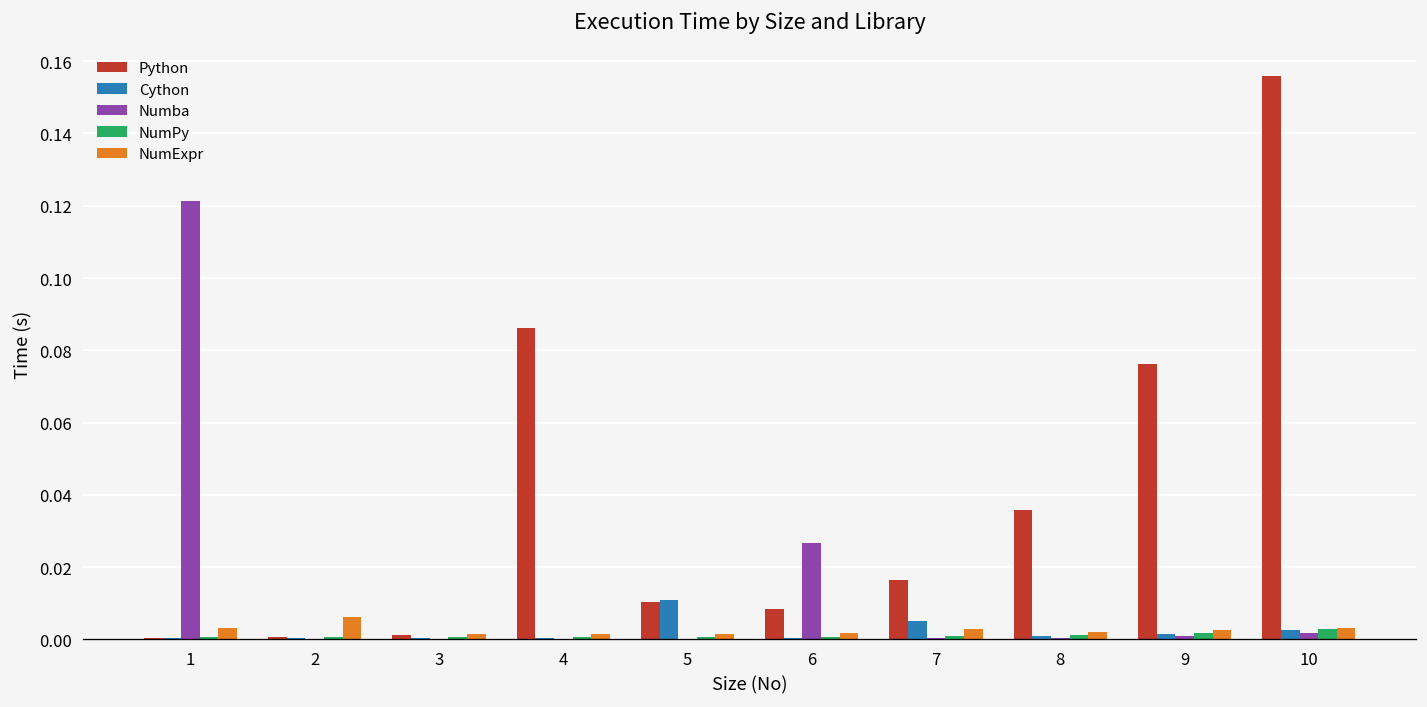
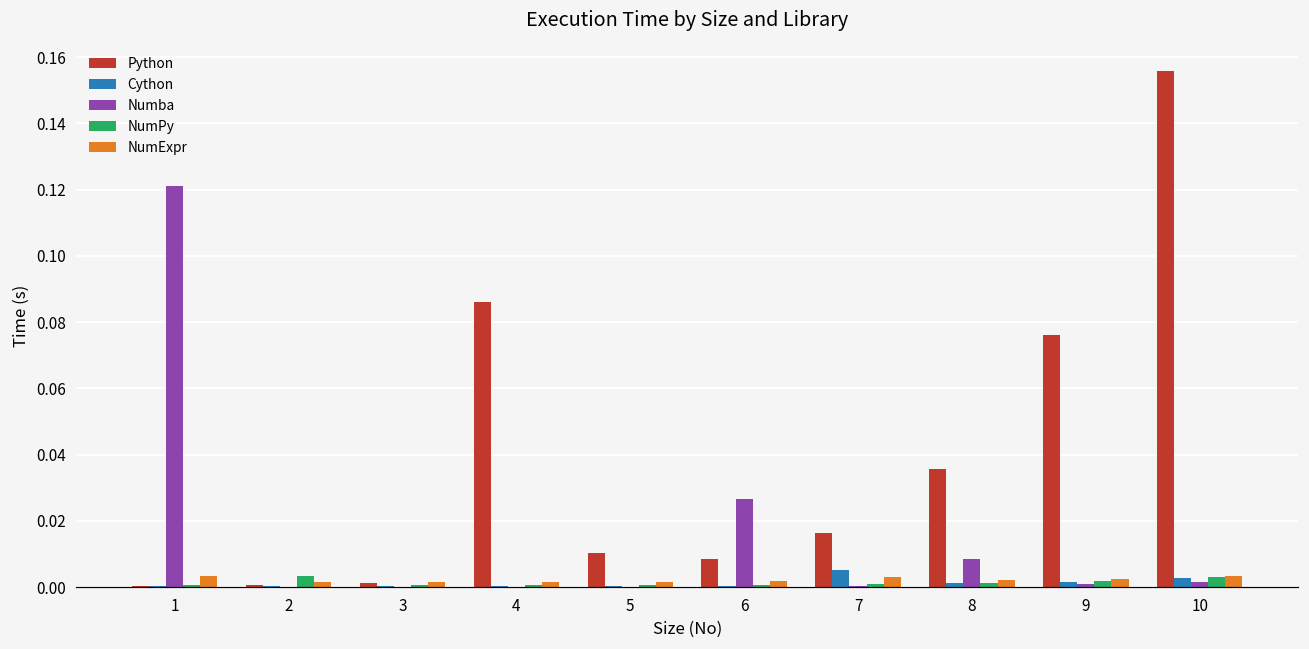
  {
    "Python": {
      "3": 0.001,
      "4": 0.086,
      "5": 0.010,
      "6": 0.008,
      "7": 0.016,
      "8": 0.036,
      "9": 0.076,
      "10": 0.156
    },
    "Cython": {
-     "5": 0.011,
+     "5": 0.000,
      "7": 0.005,
      "8": 0.001,
      "9": 0.002,
      "10": 0.003
    },
    "Numba": {
      "1": 0.121,
      "6": 0.027,
-     "8": 0.000,
+     "8": 0.009,
      "9": 0.001,
      "10": 0.002
    },
    "NumPy": {
-     "2": 0.001,
+     "2": 0.003,
      "7": 0.001,
      "8": 0.001,
      "9": 0.002,
      "10": 0.003
    },
    "NumExpr": {
      "1": 0.003,
-     "2": 0.006,
+     "2": 0.002,
      "3": 0.002,
      "4": 0.002,
      "5": 0.002,
      "6": 0.002,
      "7": 0.003,
      "8": 0.002,
      "9": 0.002,
      "10": 0.003
    }
  }
